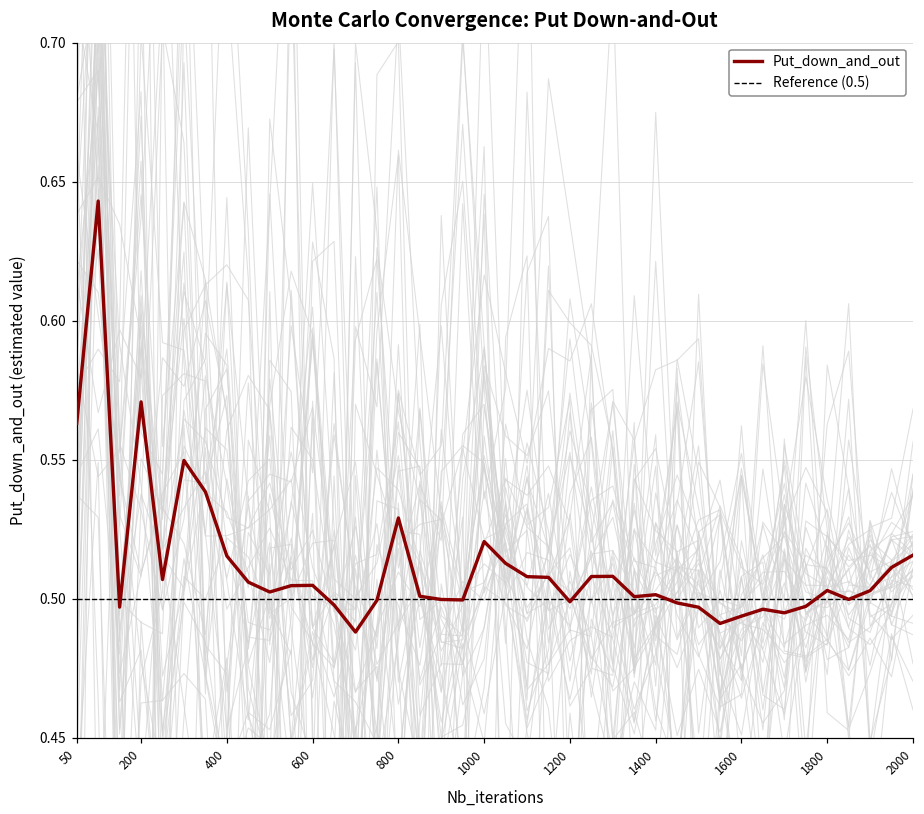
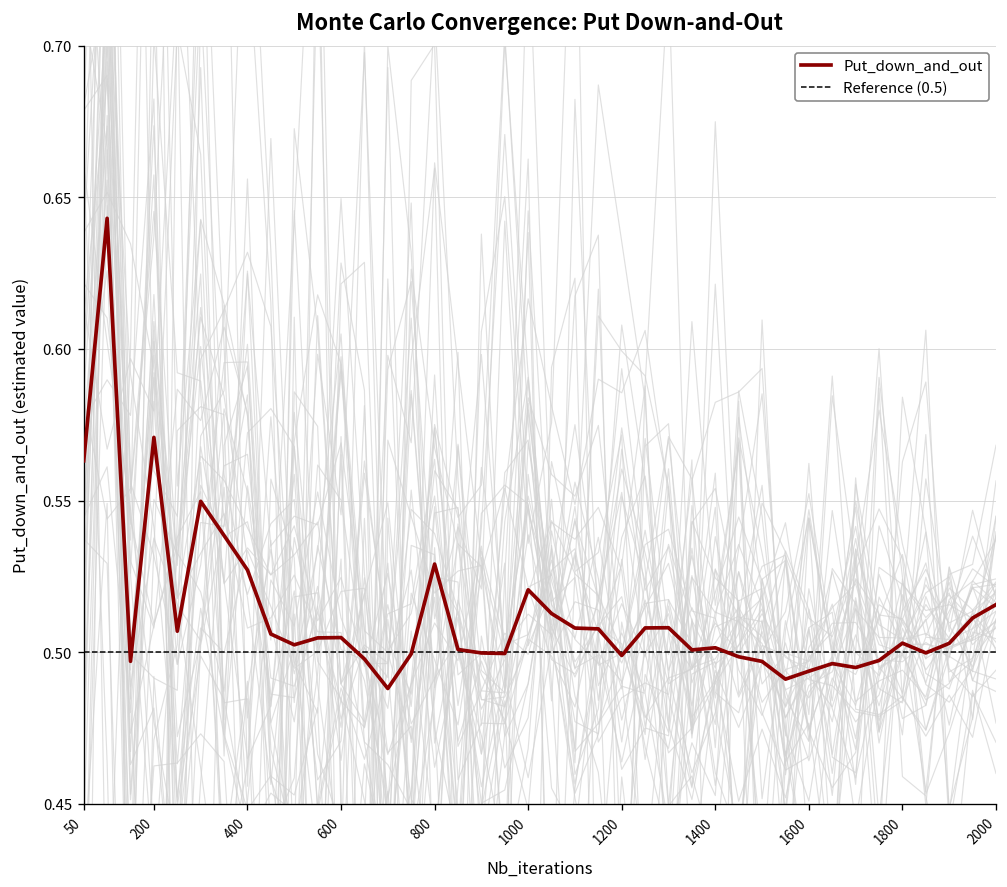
  {
    "Put_down_and_out": {
      "50": 0.563,
      "200": 0.571,
-     "400": 0.515,
+     "400": 0.527,
      "600": 0.505,
      "800": 0.529,
      "1400": 0.501
    }
  }
